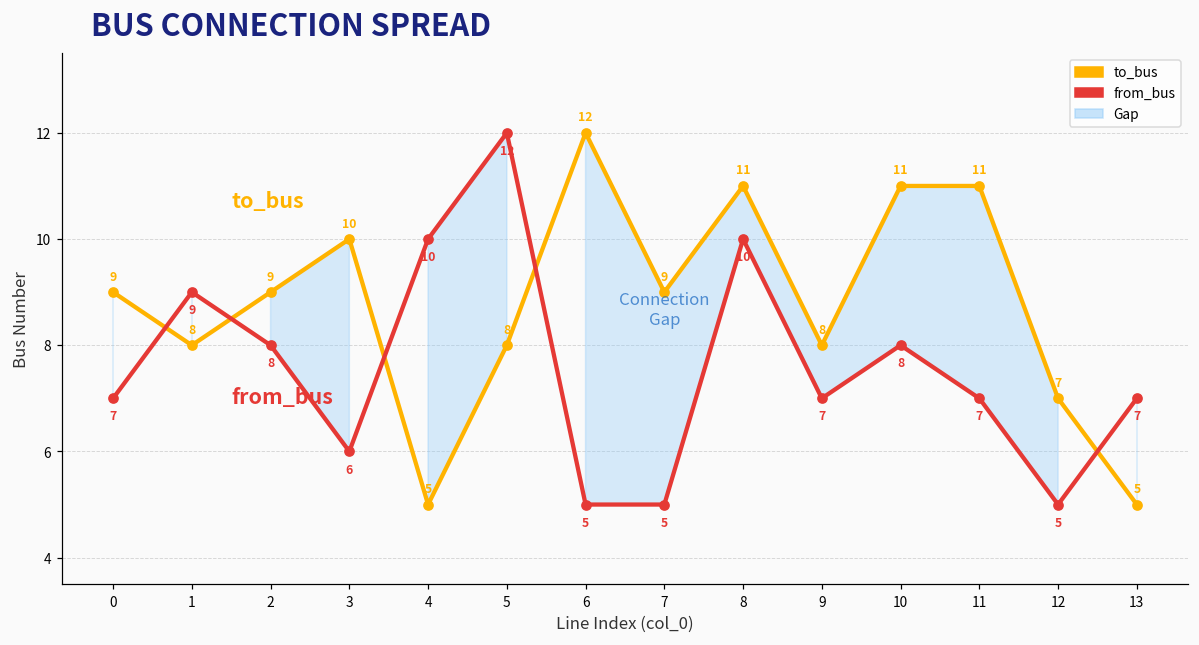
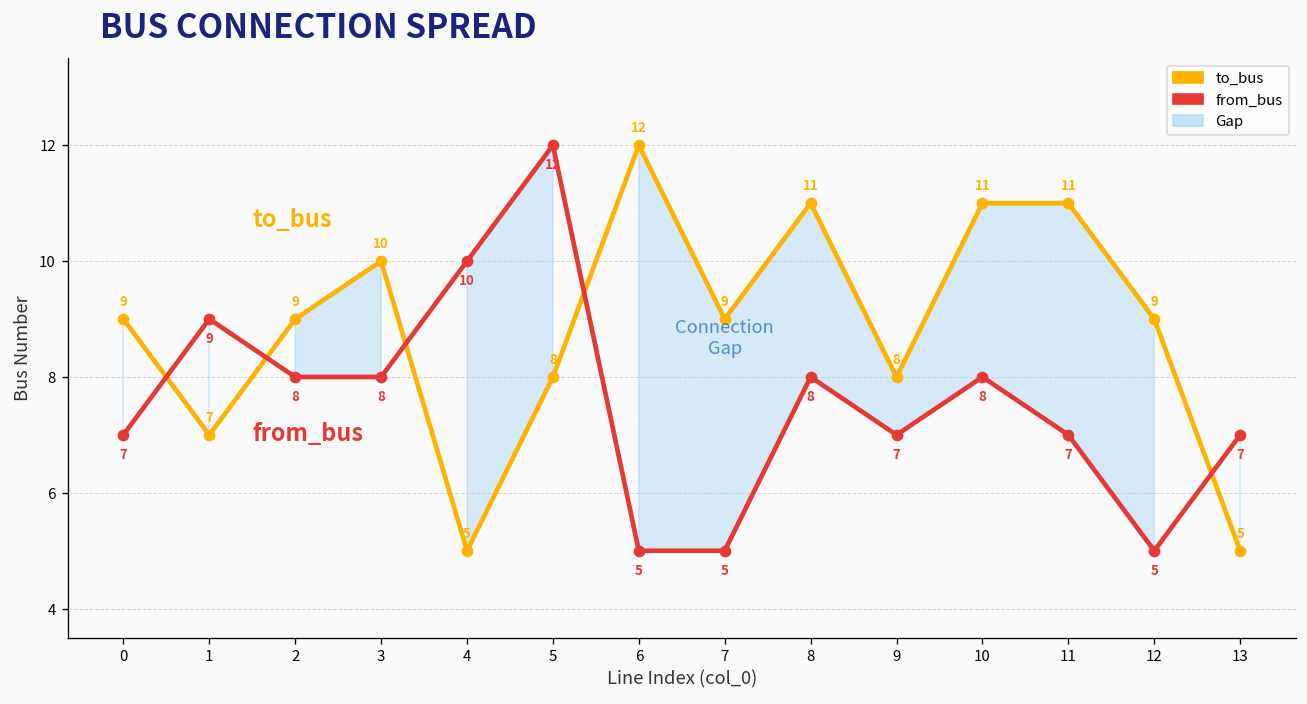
  {
    "to_bus": {
      "0": 9,
-     "1": 8,
+     "1": 7,
      "2": 9,
      "3": 10,
      "4": 5,
      "5": 8,
      "6": 12,
      "7": 9,
      "8": 11,
      "9": 8,
      "10": 11,
      "11": 11,
-     "12": 7,
+     "12": 9,
      "13": 5
    },
    "from_bus": {
      "0": 7,
      "1": 9,
      "2": 8,
-     "3": 6,
+     "3": 8,
      "4": 10,
      "5": 12,
      "6": 5,
      "7": 5,
-     "8": 10,
+     "8": 8,
      "9": 7,
      "10": 8,
      "11": 7,
      "12": 5,
      "13": 7
    }
  }
